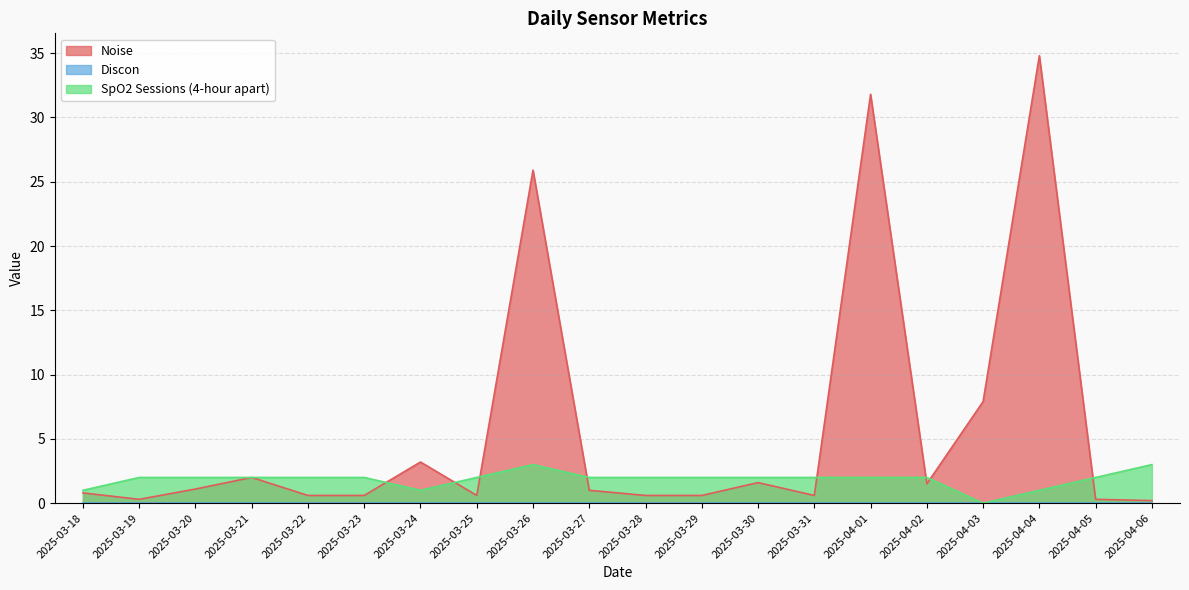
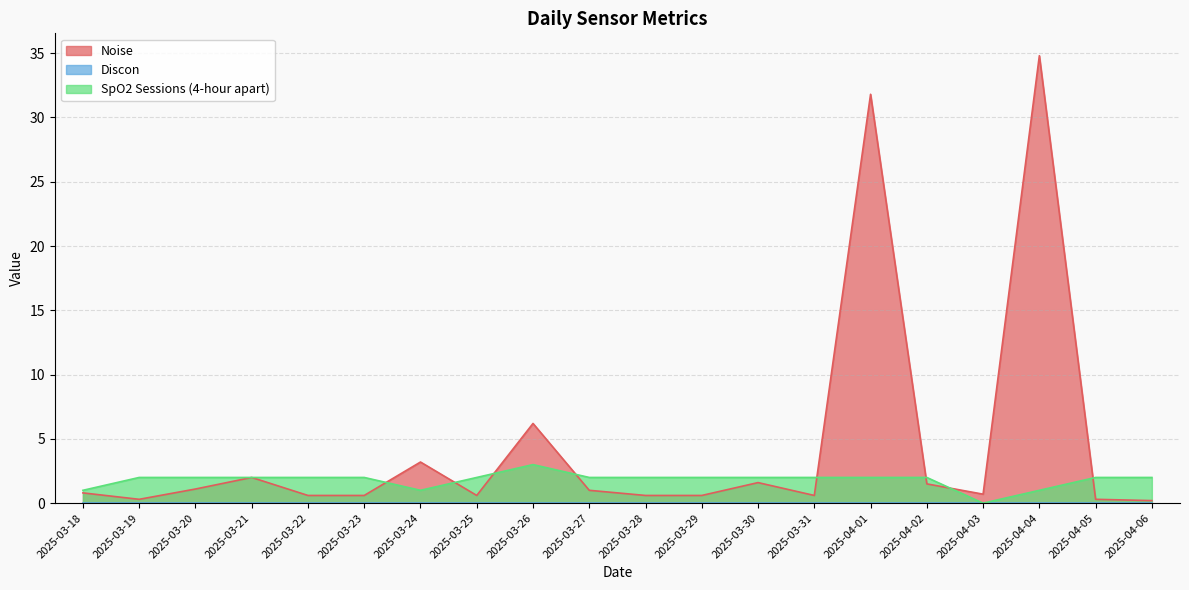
  {
    "Noise": {
      "2025-03-18": 0.8,
      "2025-03-19": 0.3,
      "2025-03-20": 1.1,
      "2025-03-22": 0.6,
      "2025-03-23": 0.6,
      "2025-03-24": 3.2,
      "2025-03-25": 0.6,
-     "2025-03-26": 25.9,
+     "2025-03-26": 6.2,
      "2025-03-27": 1.0,
      "2025-03-28": 0.6,
      "2025-03-29": 0.6,
      "2025-03-30": 1.6,
      "2025-03-31": 0.6,
      "2025-04-01": 31.8,
      "2025-04-02": 1.5,
-     "2025-04-03": 7.9,
+     "2025-04-03": 0.7,
      "2025-04-04": 34.8,
      "2025-04-05": 0.3,
      "2025-04-06": 0.2
    },
    "Discon": {
      "2025-03-18": 0.0,
      "2025-03-19": 0.0,
      "2025-03-20": 0.0,
      "2025-03-21": 0.0,
      "2025-03-22": 0.0,
      "2025-03-23": 0.0,
      "2025-03-24": 0.0,
      "2025-03-25": 0.0,
      "2025-03-26": 0.0,
      "2025-03-27": 0.0,
      "2025-03-28": 0.0,
      "2025-03-29": 0.0,
      "2025-03-30": 0.0,
      "2025-03-31": 0.0,
      "2025-04-01": 0.0,
      "2025-04-02": 0.0,
      "2025-04-04": 0.0,
      "2025-04-05": 0.0,
      "2025-04-06": 0.0
    },
    "SpO2 Sessions (4-hour apart)": {
      "2025-03-18": 1,
      "2025-03-19": 2,
      "2025-03-20": 2,
      "2025-03-22": 2,
      "2025-03-23": 2,
      "2025-03-24": 1,
      "2025-03-25": 2,
      "2025-03-26": 3,
      "2025-03-27": 2,
      "2025-03-28": 2,
      "2025-03-29": 2,
      "2025-03-30": 2,
      "2025-03-31": 2,
      "2025-04-01": 2,
      "2025-04-02": 2,
      "2025-04-04": 1,
      "2025-04-05": 2,
-     "2025-04-06": 3
+     "2025-04-06": 2
    }
  }
